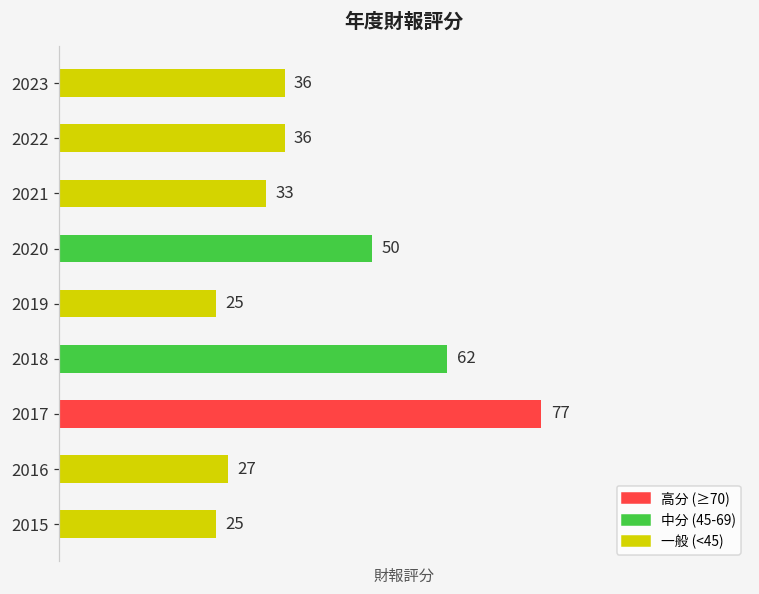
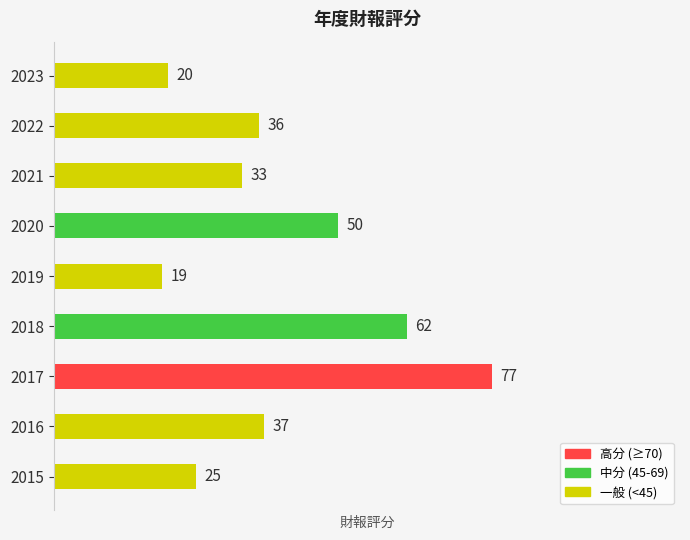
  {
-   "2023": 36,
+   "2023": 20,
    "2022": 36,
    "2021": 33,
    "2020": 50,
-   "2019": 25,
+   "2019": 19,
    "2018": 62,
    "2017": 77,
-   "2016": 27,
+   "2016": 37,
    "2015": 25
  }
